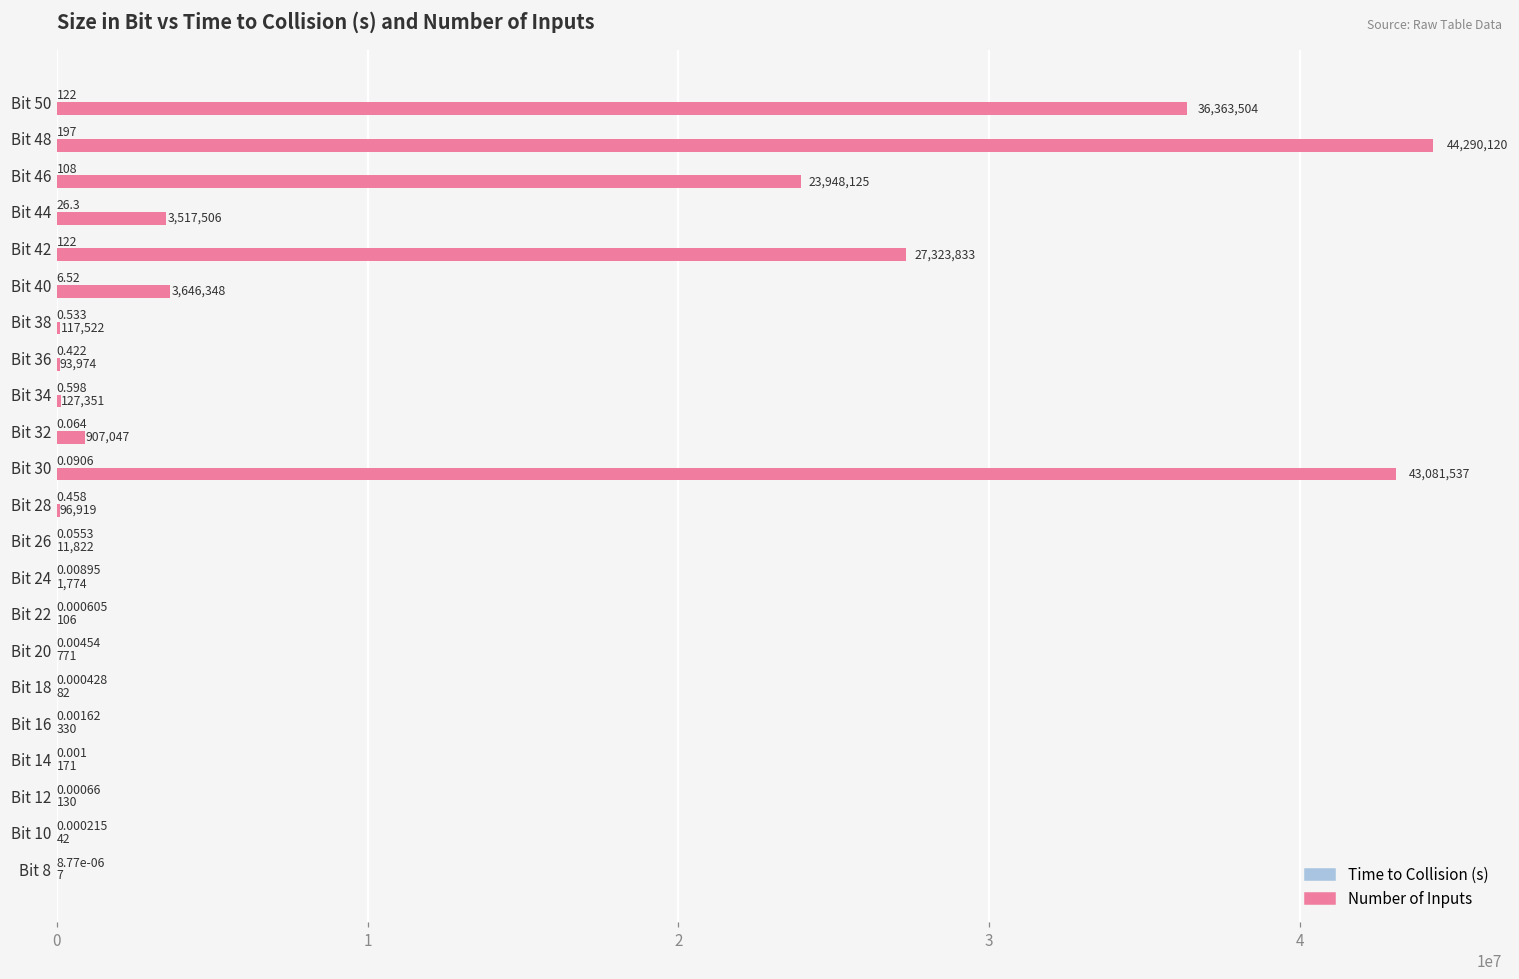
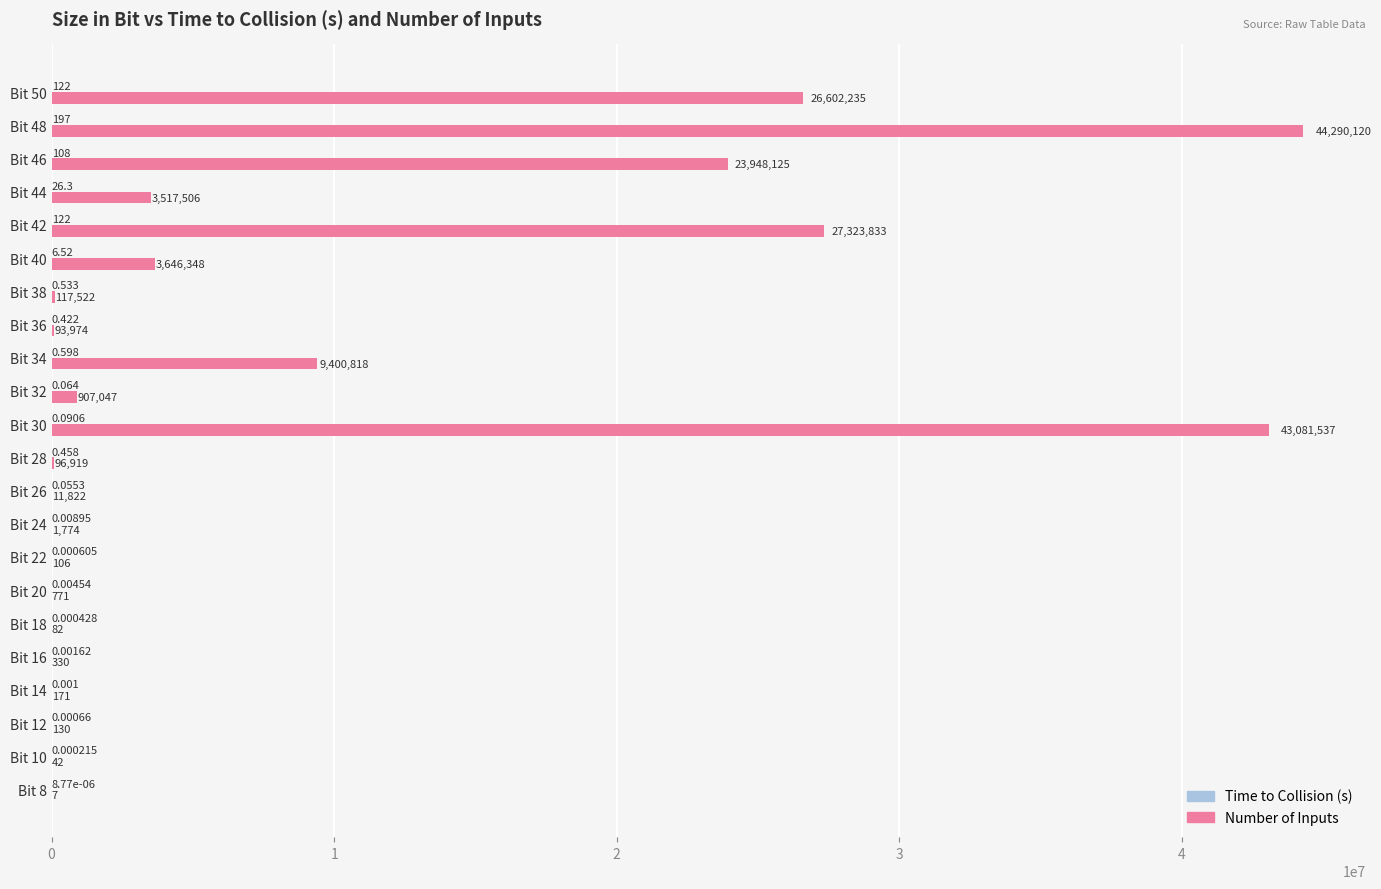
  {
    "Time to Collision (s)": {
      "Bit 50": "122",
      "Bit 48": "197",
      "Bit 46": "108",
      "Bit 44": "26.3",
      "Bit 42": "122",
      "Bit 40": "6.52",
      "Bit 38": "0.533",
      "Bit 36": "0.422",
      "Bit 34": "0.598",
      "Bit 32": "0.064",
      "Bit 30": "0.0906",
      "Bit 28": "0.458",
      "Bit 26": "0.0553",
      "Bit 24": "0.00895",
      "Bit 22": "0.000605",
      "Bit 20": "0.00454",
      "Bit 18": "0.000428",
      "Bit 16": "0.00162",
      "Bit 14": "0.001",
      "Bit 12": "0.00066",
      "Bit 10": "0.000215",
      "Bit 8": "8.77e-06"
    },
    "Number of Inputs": {
-     "Bit 50": "36,363,504",
+     "Bit 50": "26,602,235",
      "Bit 48": "44,290,120",
      "Bit 46": "23,948,125",
      "Bit 44": "3,517,506",
      "Bit 42": "27,323,833",
      "Bit 40": "3,646,348",
      "Bit 38": "117,522",
      "Bit 36": "93,974",
-     "Bit 34": "127,351",
+     "Bit 34": "9,400,818",
      "Bit 32": "907,047",
      "Bit 30": "43,081,537",
      "Bit 28": "96,919",
      "Bit 26": "11,822",
      "Bit 24": "1,774",
      "Bit 22": "106",
      "Bit 20": "771",
      "Bit 18": "82",
      "Bit 16": "330",
      "Bit 14": "171",
      "Bit 12": "130",
      "Bit 10": "42",
      "Bit 8": "7"
    }
  }
